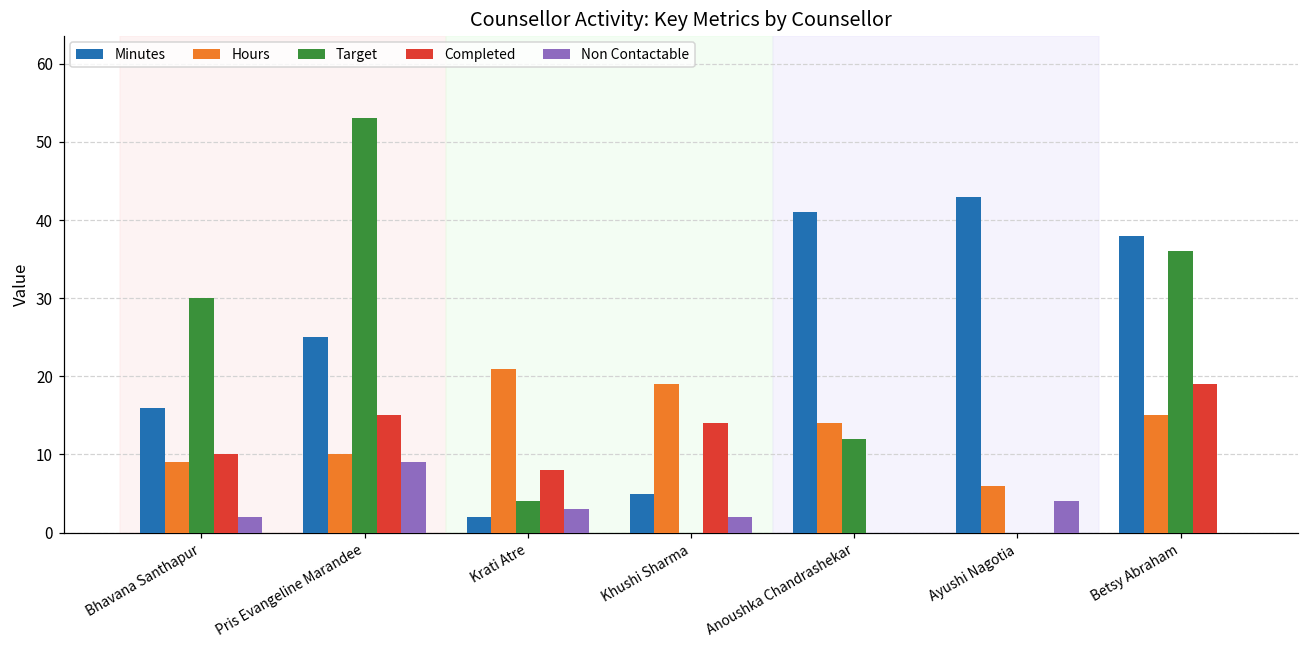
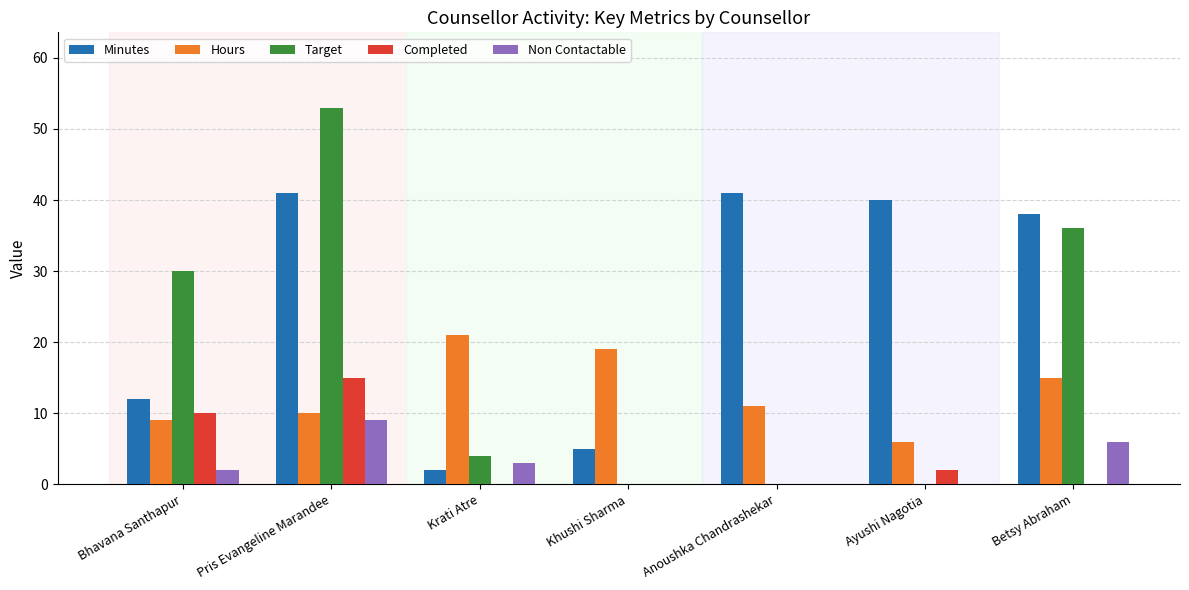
  {
    "Minutes": {
-     "Bhavana Santhapur": 16,
-     "Pris Evangeline Marandee": 25,
+     "Bhavana Santhapur": 12,
+     "Pris Evangeline Marandee": 41,
      "Krati Atre": 2,
      "Khushi Sharma": 5,
      "Anoushka Chandrashekar": 41,
-     "Ayushi Nagotia": 43,
+     "Ayushi Nagotia": 40,
      "Betsy Abraham": 38
    },
    "Hours": {
      "Bhavana Santhapur": 9,
      "Pris Evangeline Marandee": 10,
      "Krati Atre": 21,
      "Khushi Sharma": 19,
-     "Anoushka Chandrashekar": 14,
+     "Anoushka Chandrashekar": 11,
      "Ayushi Nagotia": 6,
      "Betsy Abraham": 15
    },
    "Target": {
      "Bhavana Santhapur": 30,
      "Pris Evangeline Marandee": 53,
      "Krati Atre": 4,
      "Khushi Sharma": 0,
-     "Anoushka Chandrashekar": 12,
+     "Anoushka Chandrashekar": 0,
      "Ayushi Nagotia": 0,
      "Betsy Abraham": 36
    },
    "Completed": {
      "Bhavana Santhapur": 10,
      "Pris Evangeline Marandee": 15,
-     "Krati Atre": 8,
-     "Khushi Sharma": 14,
+     "Krati Atre": 0,
+     "Khushi Sharma": 0,
      "Anoushka Chandrashekar": 0,
-     "Ayushi Nagotia": 0,
-     "Betsy Abraham": 19
+     "Ayushi Nagotia": 2,
+     "Betsy Abraham": 0
    },
    "Non Contactable": {
      "Bhavana Santhapur": 2,
      "Pris Evangeline Marandee": 9,
      "Krati Atre": 3,
-     "Khushi Sharma": 2,
+     "Khushi Sharma": 0,
      "Anoushka Chandrashekar": 0,
-     "Ayushi Nagotia": 4,
-     "Betsy Abraham": 0
+     "Ayushi Nagotia": 0,
+     "Betsy Abraham": 6
    }
  }
